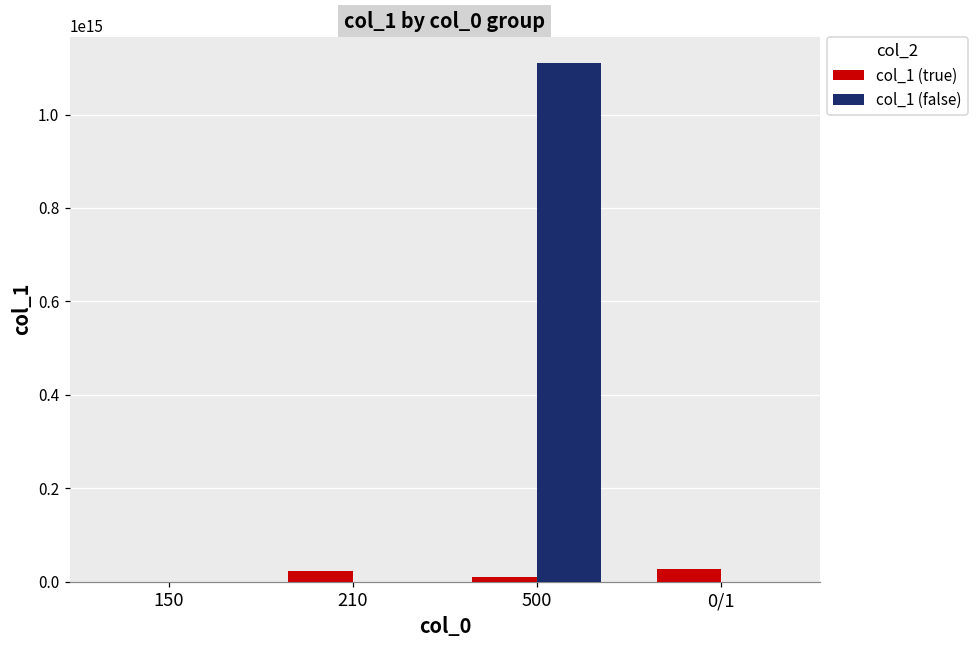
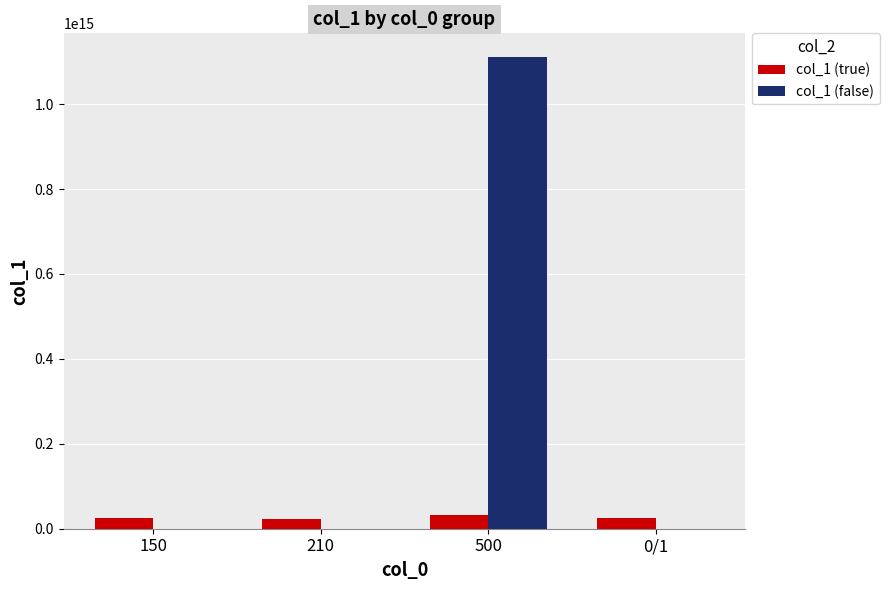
  {
    "col_1 (true)": {
-     "150": 0,
+     "150": 30000000000000,
      "210": 20000000000000,
-     "500": 10000000000000,
+     "500": 30000000000000,
      "0/1": 30000000000000
    },
    "col_1 (false)": {
      "500": 1110000000000000
    }
  }
